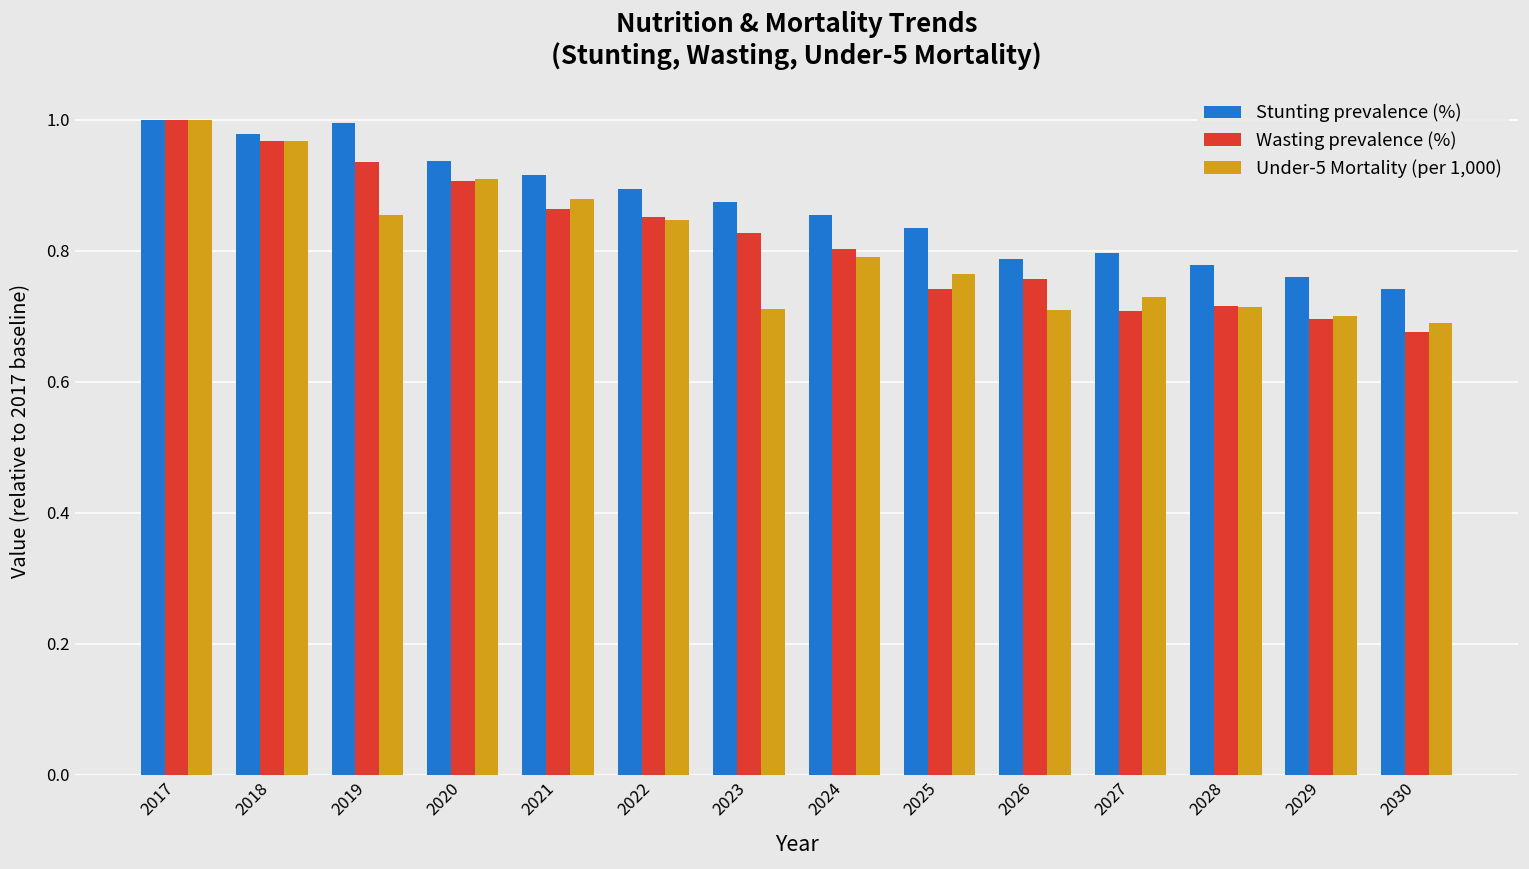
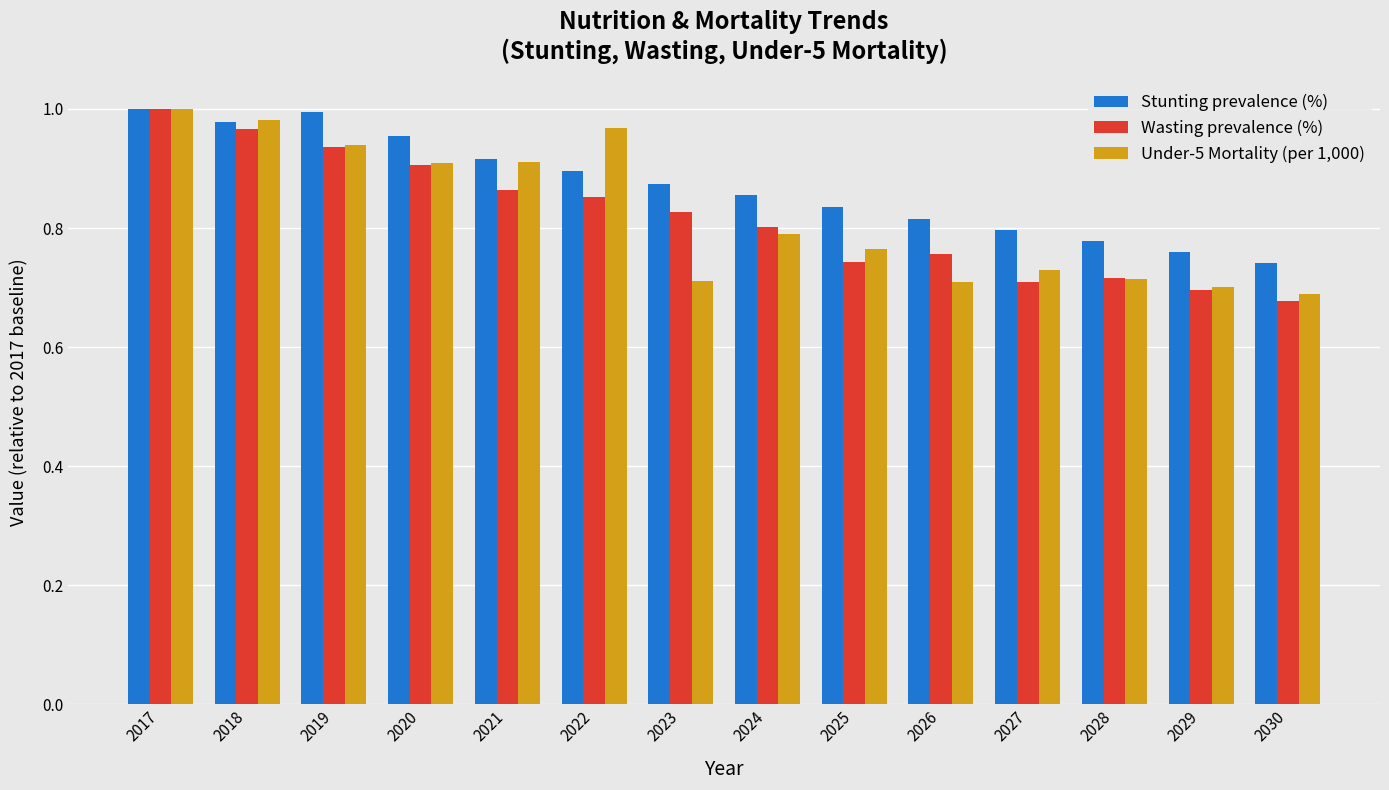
  {
    "Stunting prevalence (%)": {
      "2017": 1.00,
      "2018": 0.98,
      "2019": 1.00,
-     "2020": 0.94,
+     "2020": 0.95,
      "2021": 0.92,
      "2022": 0.90,
      "2023": 0.87,
      "2024": 0.85,
      "2025": 0.84,
-     "2026": 0.79,
+     "2026": 0.82,
      "2027": 0.80,
      "2028": 0.78,
      "2029": 0.76,
      "2030": 0.74
    },
    "Wasting prevalence (%)": {
      "2017": 1.00,
      "2018": 0.97,
      "2019": 0.94,
      "2020": 0.91,
      "2021": 0.86,
      "2022": 0.85,
      "2023": 0.83,
      "2024": 0.80,
      "2025": 0.74,
      "2026": 0.76,
      "2027": 0.71,
      "2028": 0.72,
      "2029": 0.70,
      "2030": 0.68
    },
    "Under-5 Mortality (per 1,000)": {
      "2017": 1.00,
-     "2018": 0.97,
-     "2019": 0.85,
+     "2018": 0.98,
+     "2019": 0.94,
      "2020": 0.91,
-     "2021": 0.88,
-     "2022": 0.85,
+     "2021": 0.91,
+     "2022": 0.97,
      "2023": 0.71,
      "2024": 0.79,
      "2025": 0.76,
      "2026": 0.71,
      "2027": 0.73,
      "2028": 0.71,
      "2029": 0.70,
      "2030": 0.69
    }
  }
